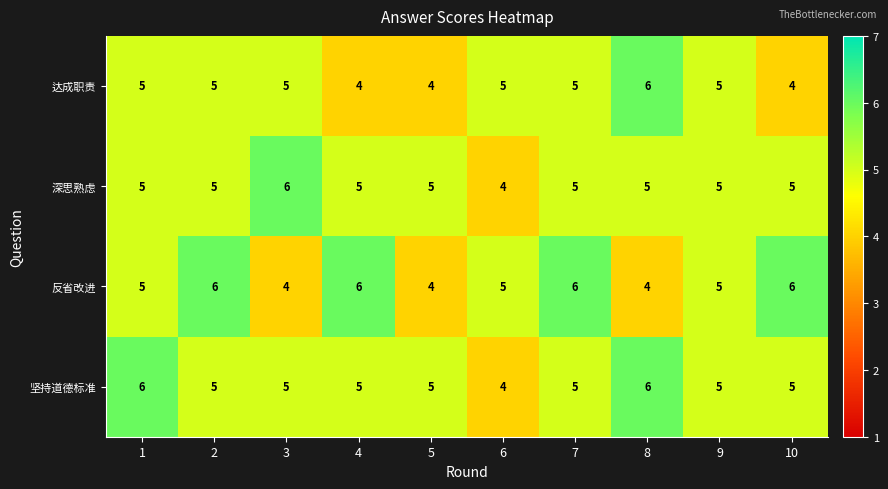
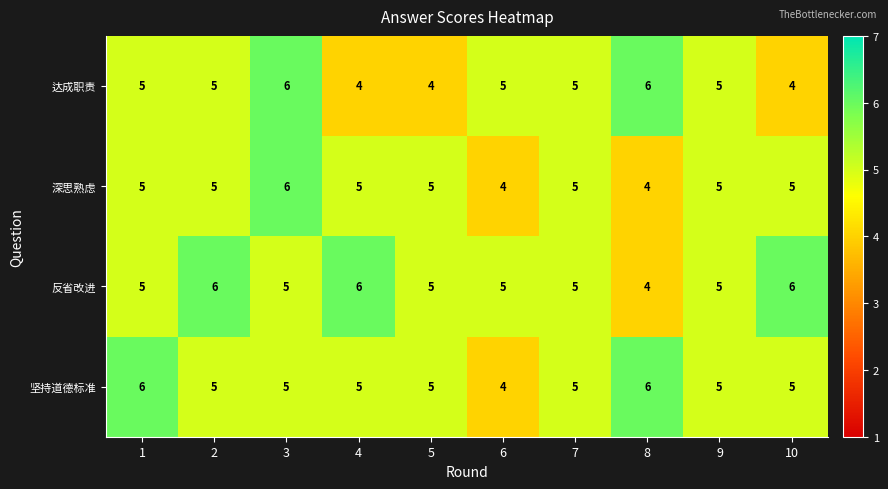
  {
    "达成职责": {
      "1": 5,
      "2": 5,
-     "3": 5,
+     "3": 6,
      "4": 4,
      "5": 4,
      "6": 5,
      "7": 5,
      "8": 6,
      "9": 5,
      "10": 4
    },
    "深思熟虑": {
      "1": 5,
      "2": 5,
      "3": 6,
      "4": 5,
      "5": 5,
      "6": 4,
      "7": 5,
-     "8": 5,
+     "8": 4,
      "9": 5,
      "10": 5
    },
    "反省改进": {
      "1": 5,
      "2": 6,
-     "3": 4,
+     "3": 5,
      "4": 6,
-     "5": 4,
+     "5": 5,
      "6": 5,
-     "7": 6,
+     "7": 5,
      "8": 4,
      "9": 5,
      "10": 6
    },
    "坚持道德标准": {
      "1": 6,
      "2": 5,
      "3": 5,
      "4": 5,
      "5": 5,
      "6": 4,
      "7": 5,
      "8": 6,
      "9": 5,
      "10": 5
    }
  }
